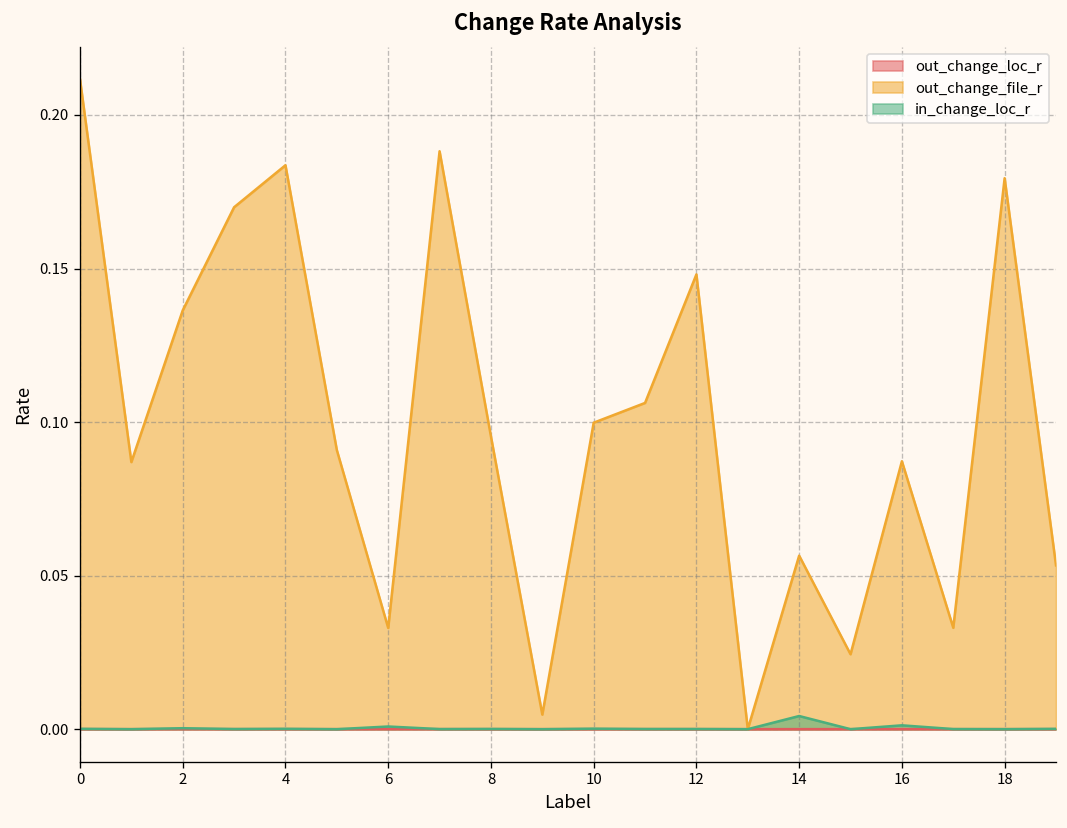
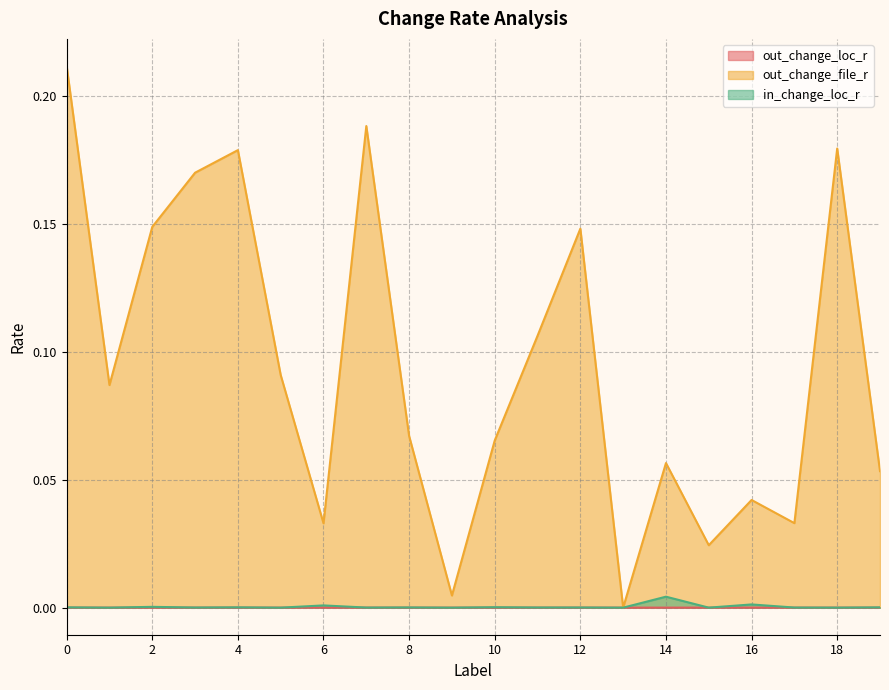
  {
    "out_change_loc_r": {
      "14": 0.000,
      "16": 0.000
    },
    "out_change_file_r": {
      "0": 0.212,
-     "2": 0.136,
-     "4": 0.184,
+     "2": 0.149,
+     "4": 0.179,
      "6": 0.033,
-     "8": 0.095,
-     "10": 0.100,
+     "8": 0.067,
+     "10": 0.065,
      "12": 0.148,
      "14": 0.056,
-     "16": 0.087,
+     "16": 0.042,
      "18": 0.179
    },
    "in_change_loc_r": {
      "14": 0.004,
      "16": 0.001
    }
  }
